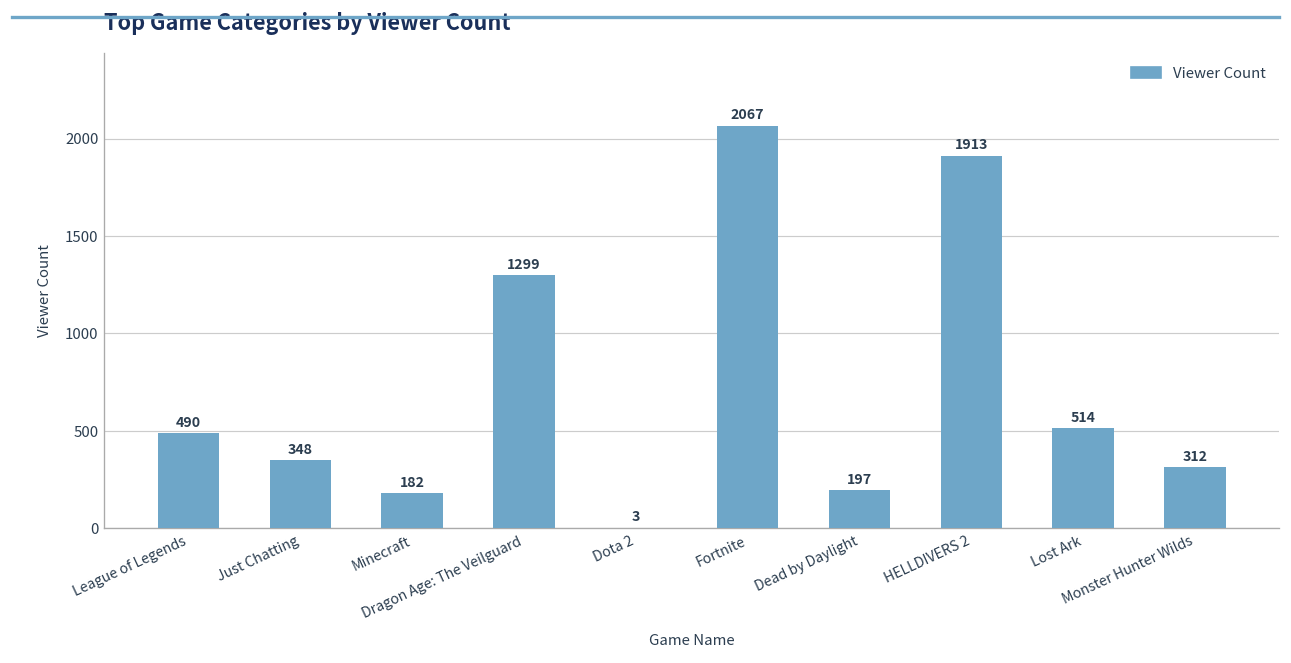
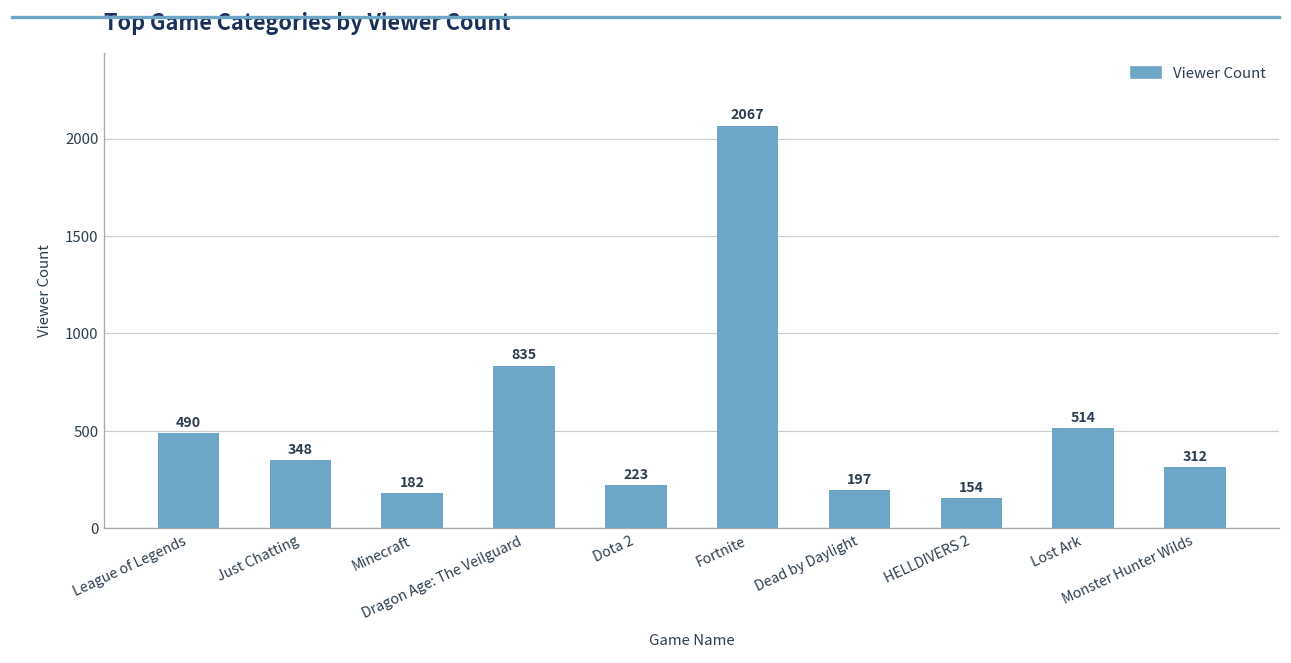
  {
    "League of Legends": 490,
    "Just Chatting": 348,
    "Minecraft": 182,
-   "Dragon Age: The Veilguard": 1299,
-   "Dota 2": 3,
+   "Dragon Age: The Veilguard": 835,
+   "Dota 2": 223,
    "Fortnite": 2067,
    "Dead by Daylight": 197,
-   "HELLDIVERS 2": 1913,
+   "HELLDIVERS 2": 154,
    "Lost Ark": 514,
    "Monster Hunter Wilds": 312
  }
